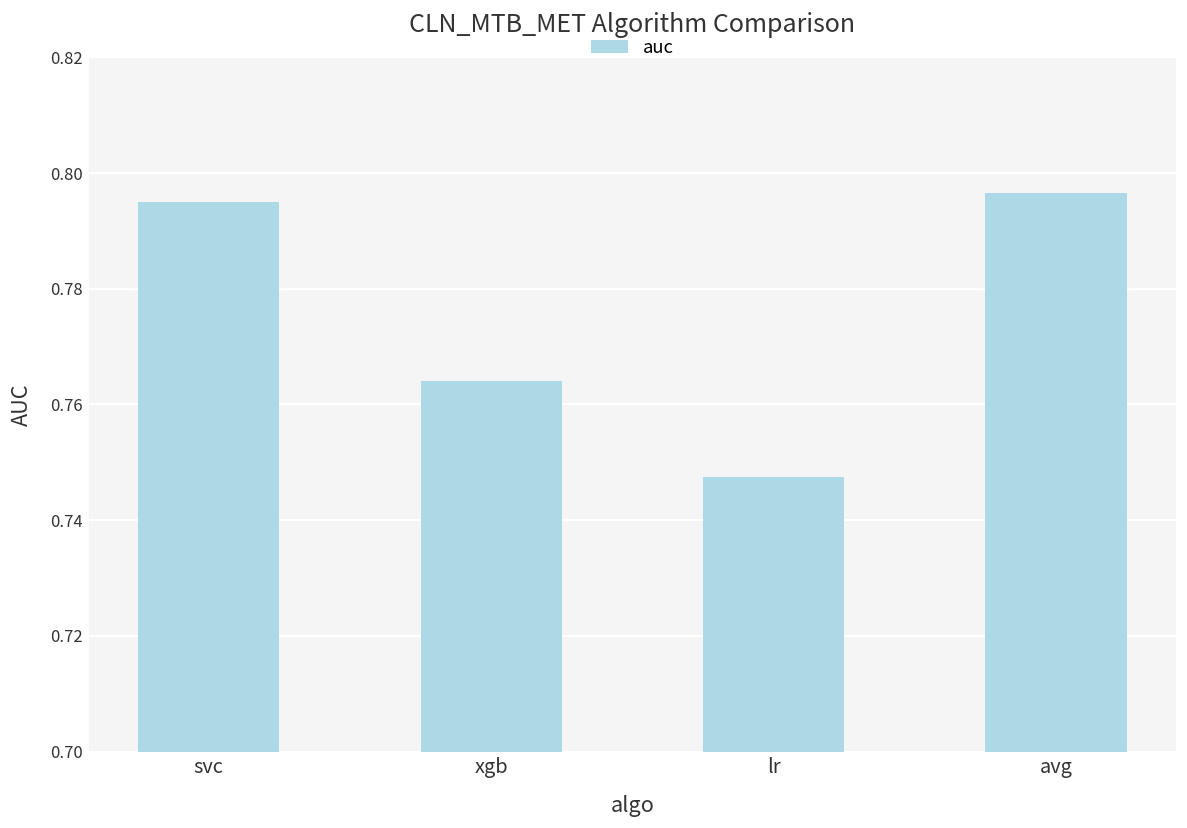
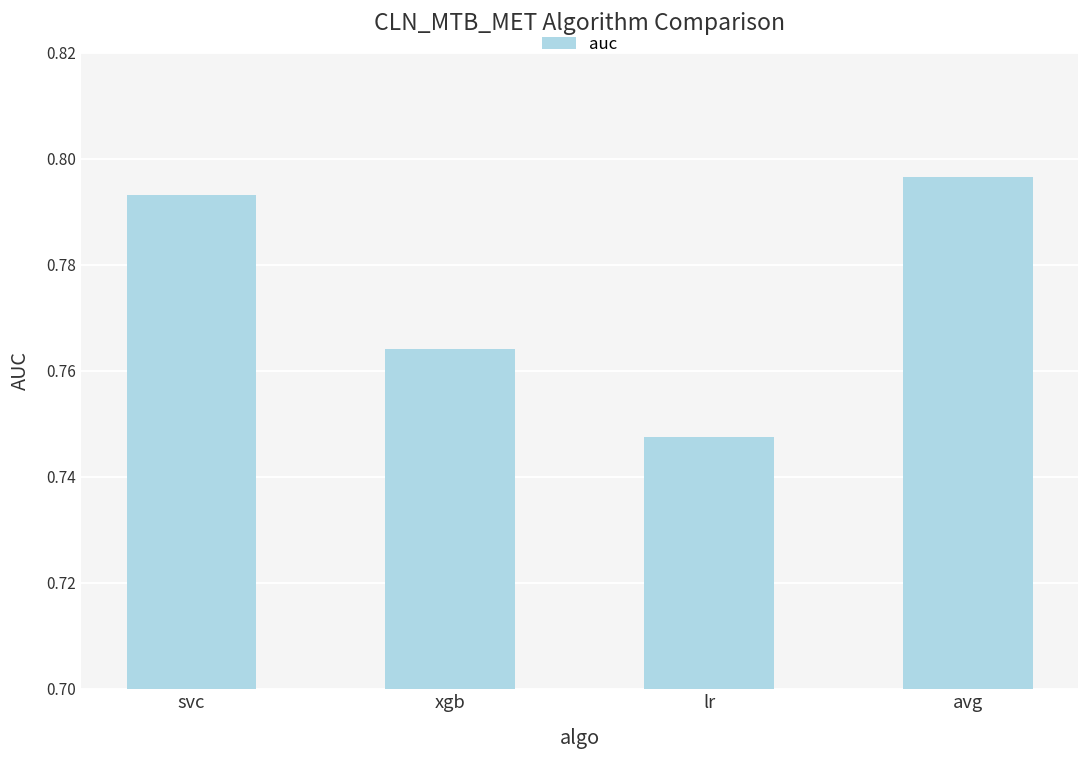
  {
-   "svc": 0.795,
+   "svc": 0.793,
    "xgb": 0.764,
    "lr": 0.747,
    "avg": 0.797
  }
